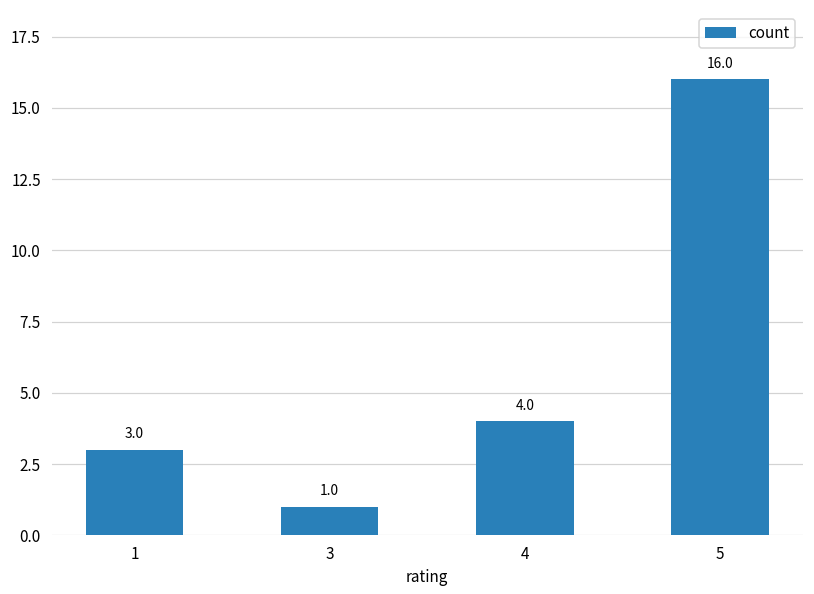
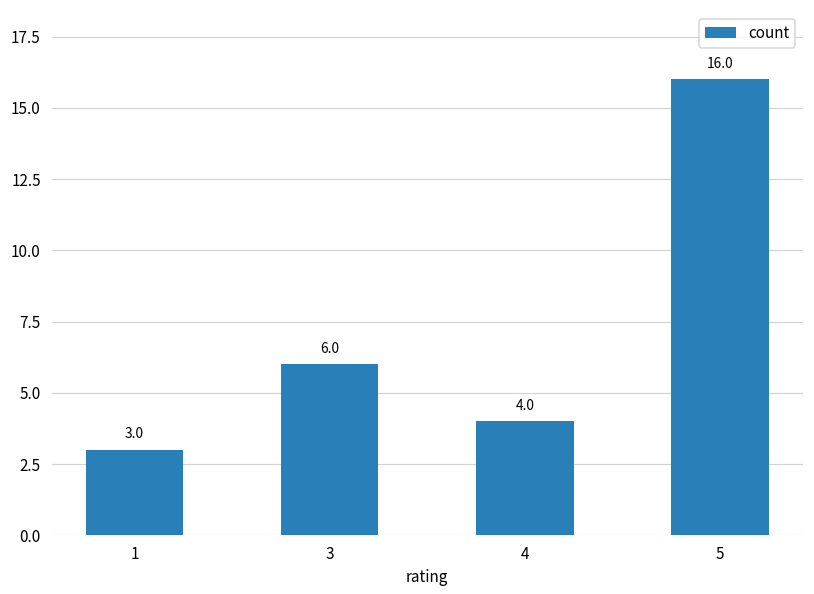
  {
    "1": 3.0,
-   "3": 1.0,
+   "3": 6.0,
    "4": 4.0,
    "5": 16.0
  }
